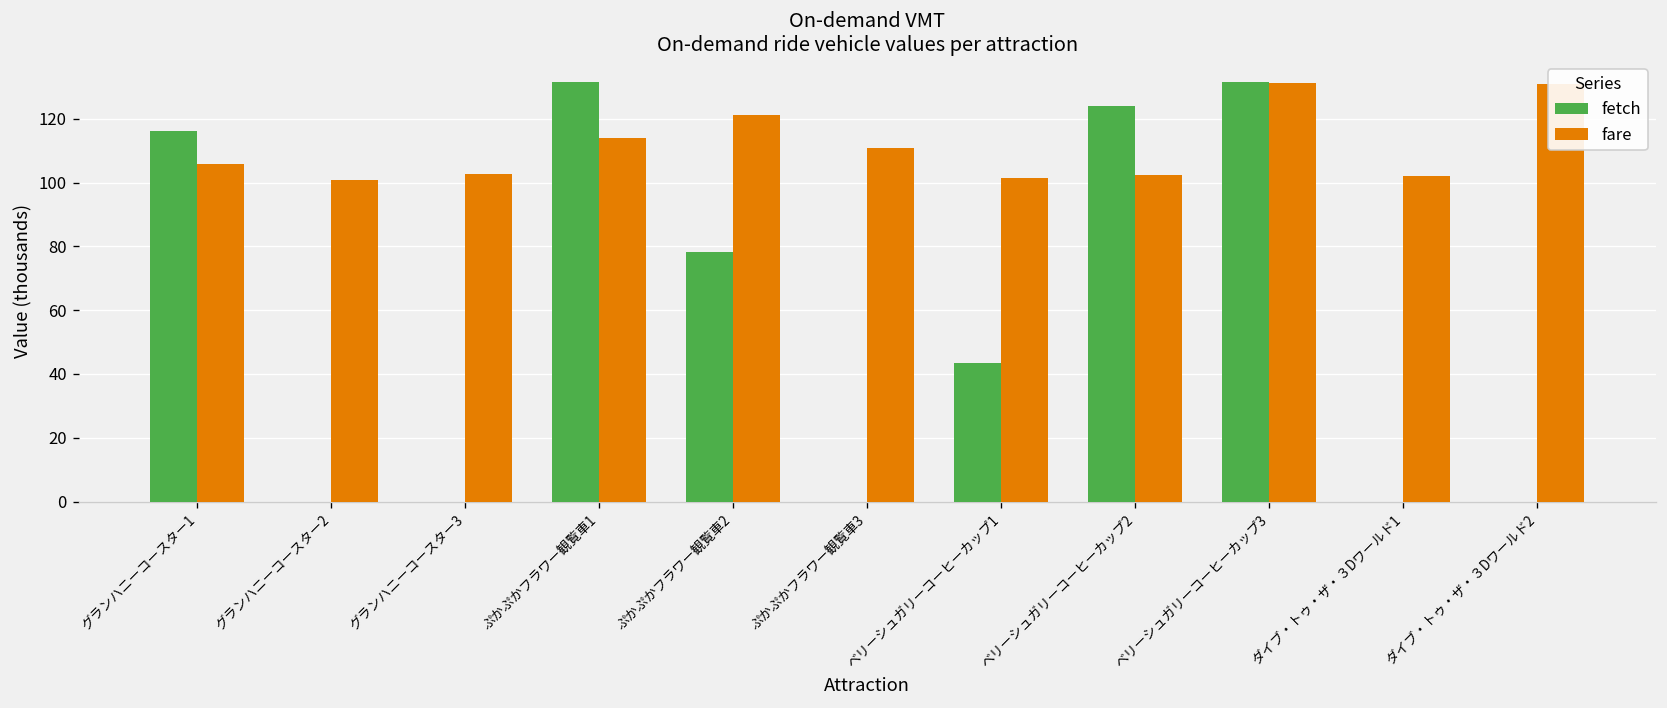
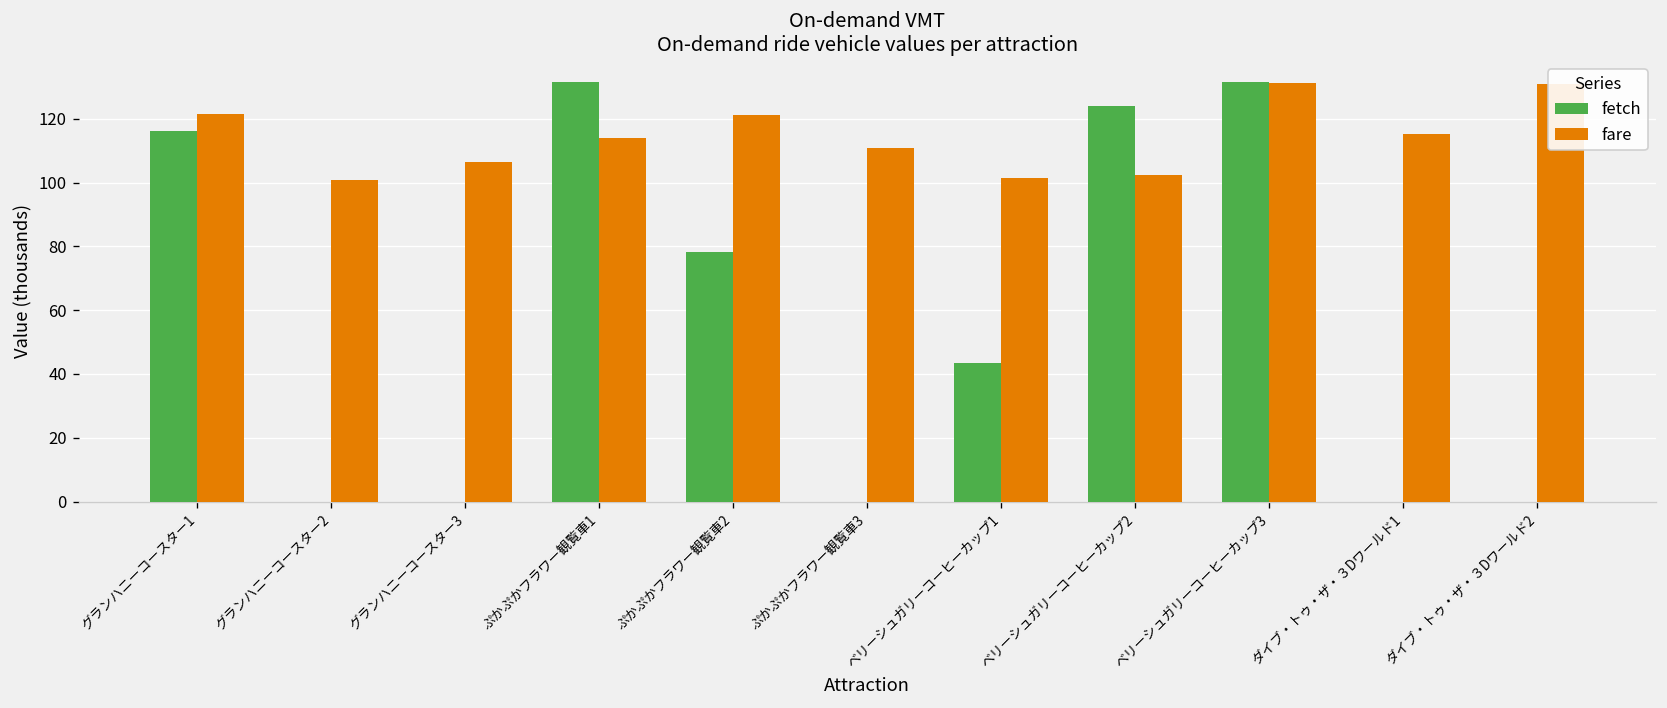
  {
    "fetch": {
      "グランハニーコースター1": 116,
      "グランハニーコースター2": 0,
      "グランハニーコースター3": 0,
      "ぷかぷかフラワー観覧車1": 132,
      "ぷかぷかフラワー観覧車2": 78,
      "ぷかぷかフラワー観覧車3": 0,
      "ベリーシュガリーコーヒーカップ1": 43,
      "ベリーシュガリーコーヒーカップ2": 124,
      "ベリーシュガリーコーヒーカップ3": 131,
      "ダイブ・トゥ・ザ・３Dワールド1": 0,
      "ダイブ・トゥ・ザ・３Dワールド2": 0
    },
    "fare": {
-     "グランハニーコースター1": 106,
+     "グランハニーコースター1": 122,
      "グランハニーコースター2": 101,
-     "グランハニーコースター3": 103,
+     "グランハニーコースター3": 107,
      "ぷかぷかフラワー観覧車1": 114,
      "ぷかぷかフラワー観覧車2": 121,
      "ぷかぷかフラワー観覧車3": 111,
      "ベリーシュガリーコーヒーカップ1": 101,
      "ベリーシュガリーコーヒーカップ2": 102,
      "ベリーシュガリーコーヒーカップ3": 131,
-     "ダイブ・トゥ・ザ・３Dワールド1": 102
+     "ダイブ・トゥ・ザ・３Dワールド1": 115
    }
  }
